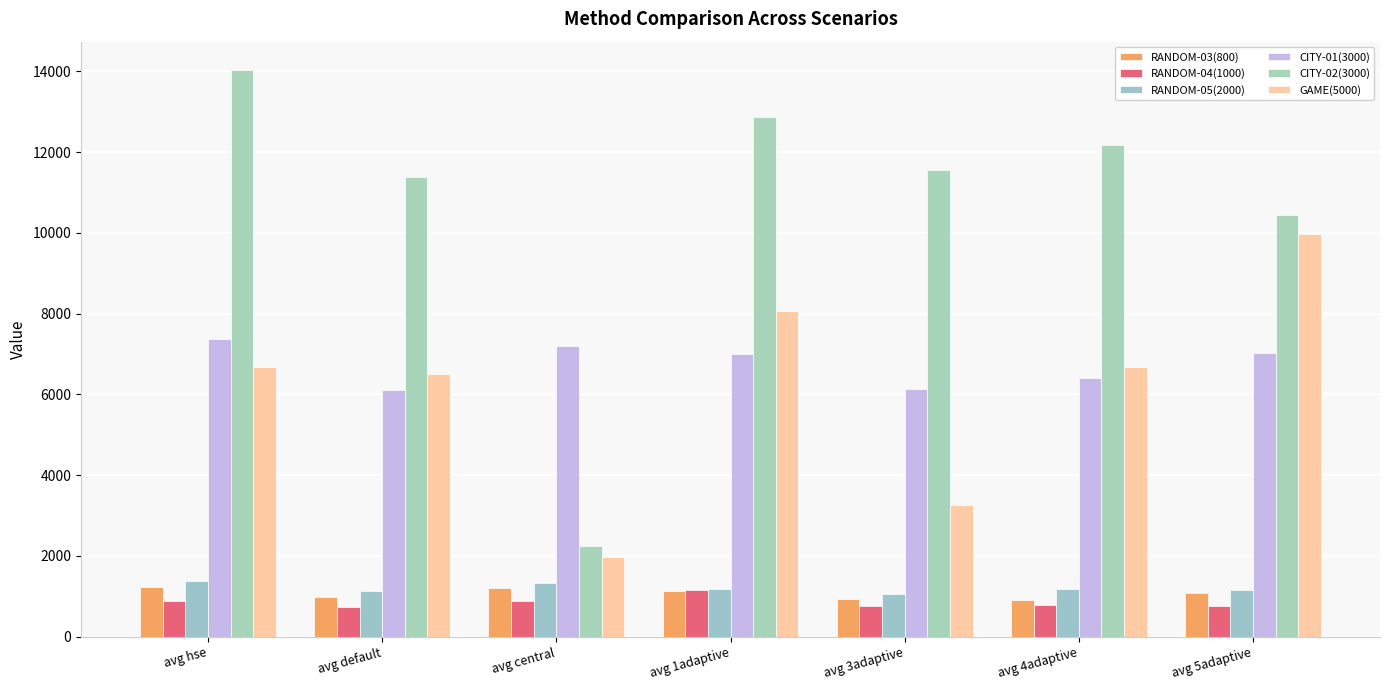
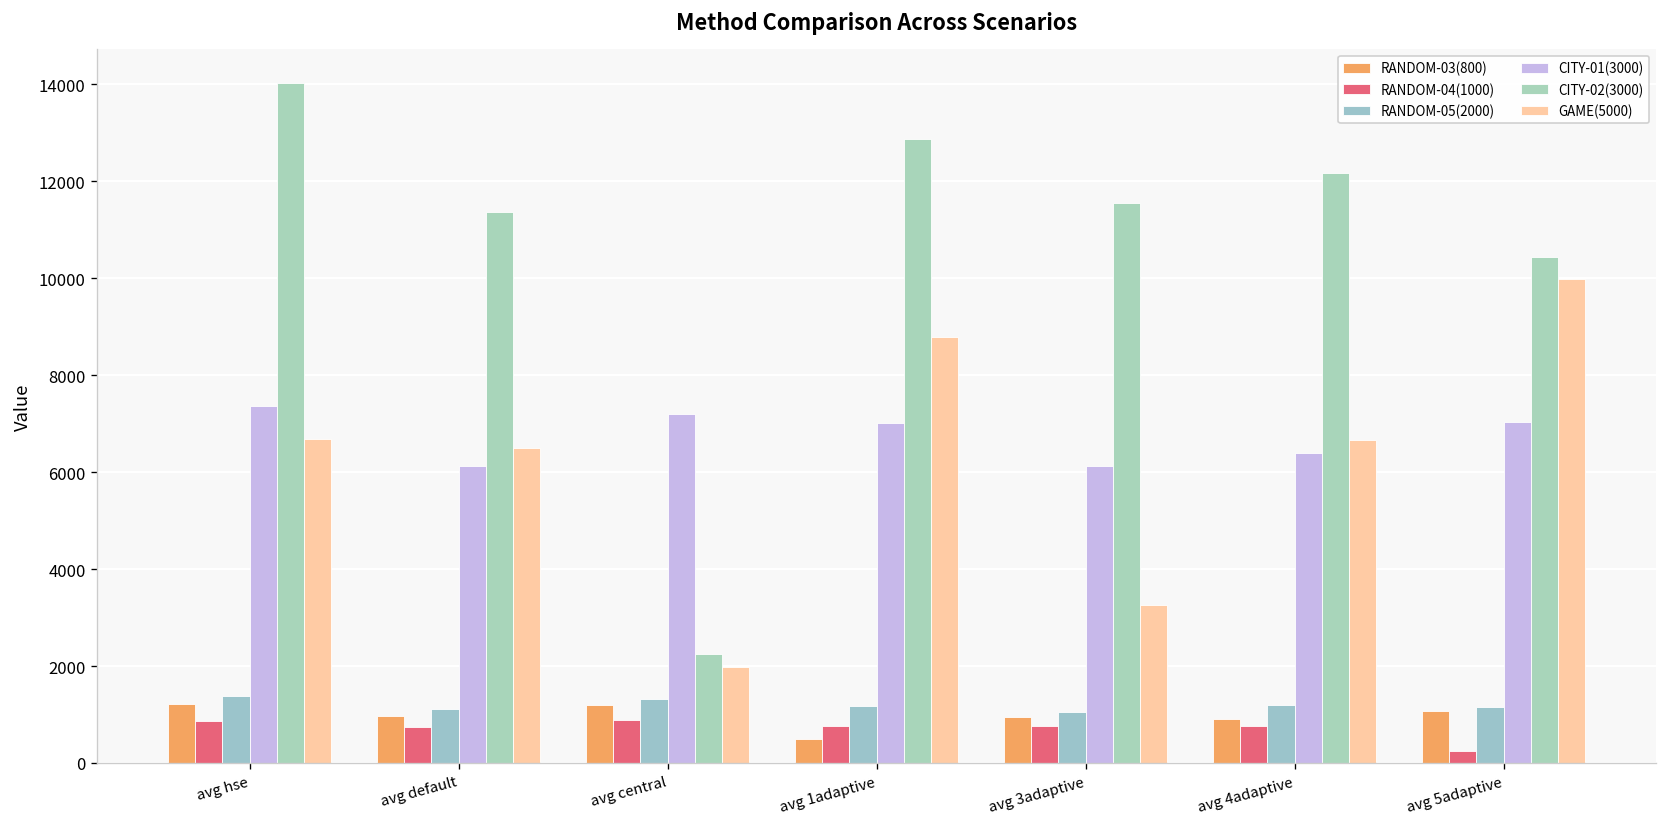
  {
    "RANDOM-03(800)": {
      "avg hse": 1200,
      "avg default": 1000,
      "avg central": 1200,
-     "avg 1adaptive": 1100,
+     "avg 1adaptive": 500,
      "avg 3adaptive": 900,
      "avg 4adaptive": 900,
      "avg 5adaptive": 1100
    },
    "RANDOM-04(1000)": {
      "avg hse": 900,
      "avg default": 700,
      "avg central": 900,
-     "avg 1adaptive": 1200,
+     "avg 1adaptive": 800,
      "avg 3adaptive": 800,
      "avg 4adaptive": 800,
-     "avg 5adaptive": 800
+     "avg 5adaptive": 200
    },
    "GAME(5000)": {
      "avg hse": 6700,
      "avg default": 6500,
      "avg central": 2000,
-     "avg 1adaptive": 8100,
+     "avg 1adaptive": 8800,
      "avg 3adaptive": 3300,
      "avg 4adaptive": 6700,
      "avg 5adaptive": 10000
    }
  }
